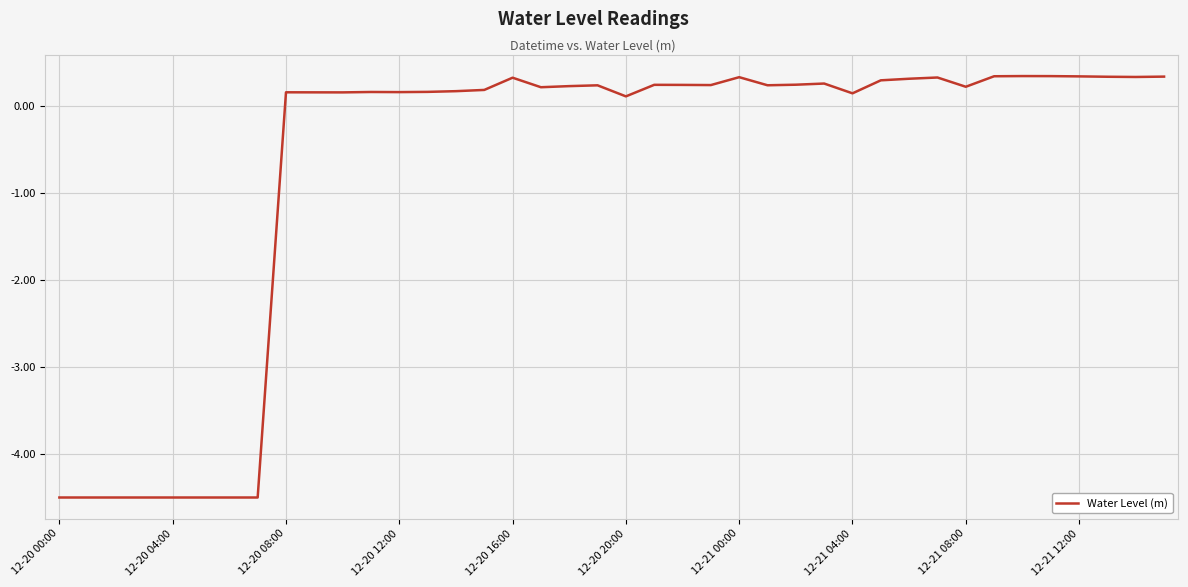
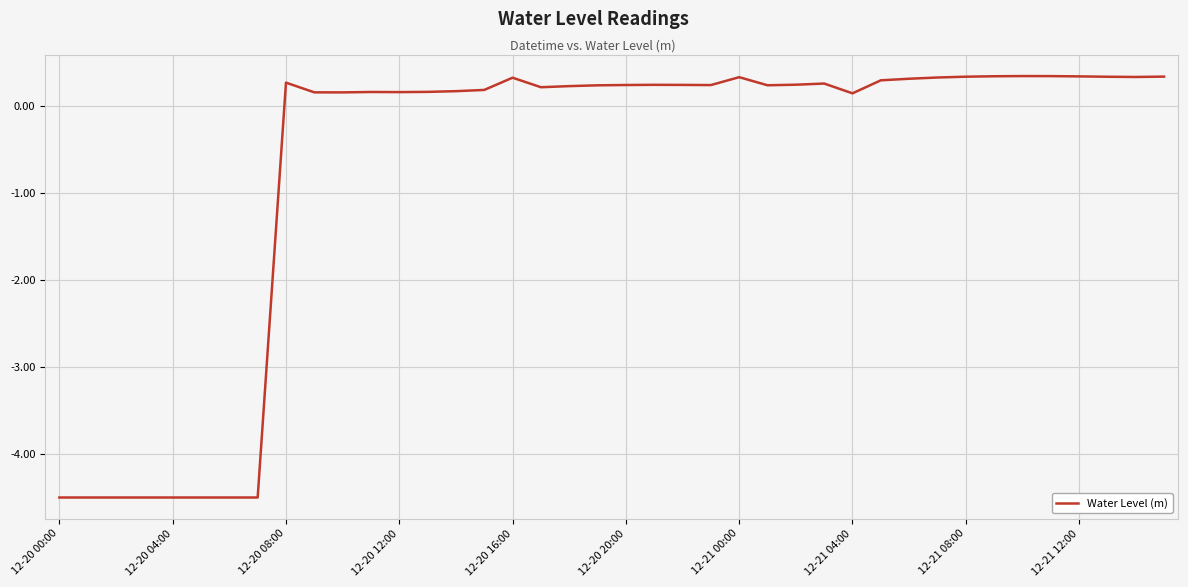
  {
    "12-20 00:00": -4.5,
    "12-20 04:00": -4.5,
-   "12-20 08:00": 0.2,
+   "12-20 08:00": 0.3,
    "12-20 12:00": 0.2,
    "12-20 16:00": 0.3,
-   "12-20 20:00": 0.1,
+   "12-20 20:00": 0.2,
    "12-21 00:00": 0.3,
    "12-21 04:00": 0.1,
-   "12-21 08:00": 0.2,
+   "12-21 08:00": 0.3,
    "12-21 12:00": 0.3
  }
